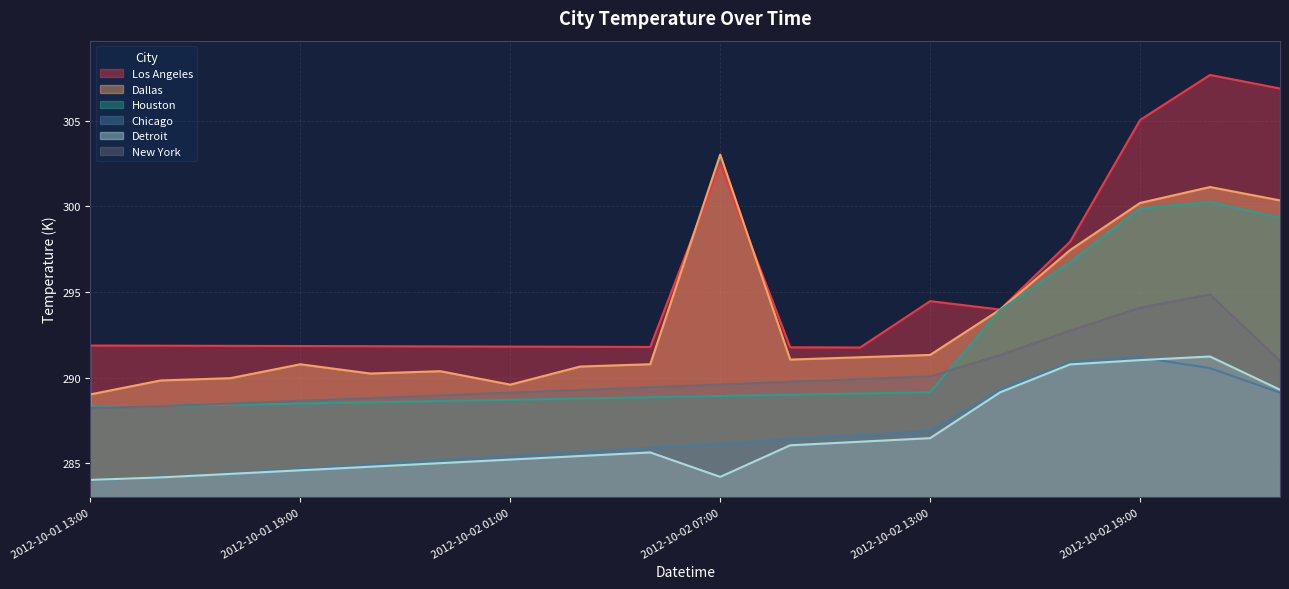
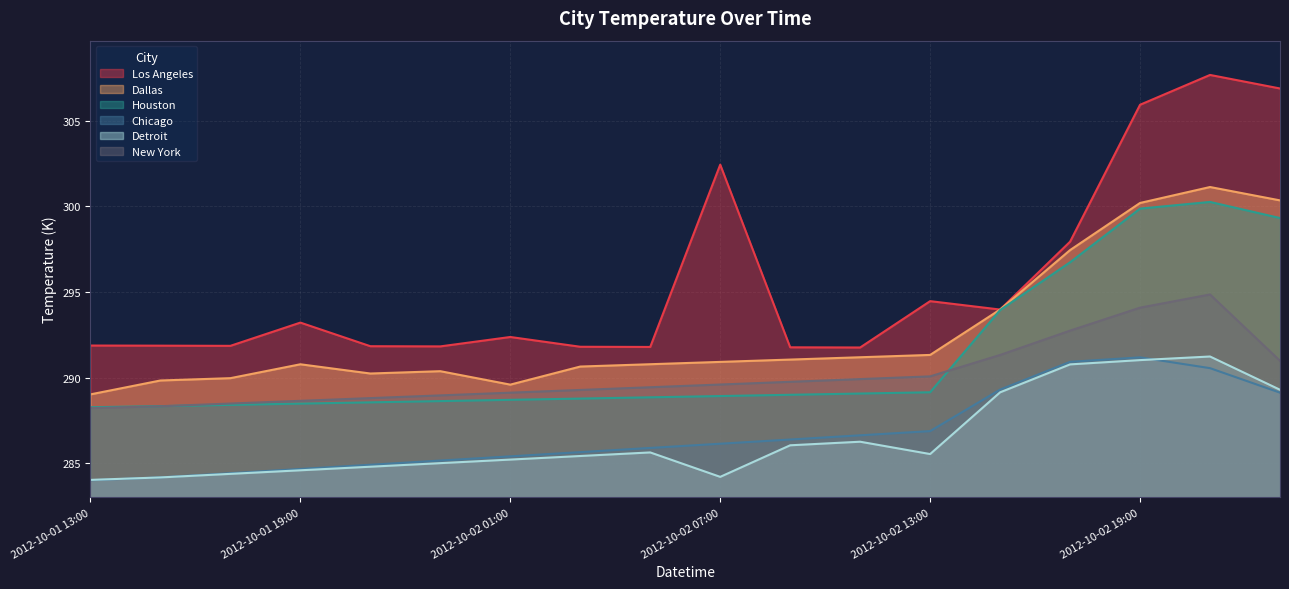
  {
    "Los Angeles": {
      "2012-10-01 13:00": 291.9,
-     "2012-10-01 19:00": 291.8,
-     "2012-10-02 01:00": 291.8,
+     "2012-10-01 19:00": 293.2,
+     "2012-10-02 01:00": 292.4,
      "2012-10-02 07:00": 302.4,
      "2012-10-02 13:00": 294.5,
-     "2012-10-02 19:00": 305.0
+     "2012-10-02 19:00": 305.9
    },
    "Dallas": {
      "2012-10-01 13:00": 289.0,
      "2012-10-01 19:00": 290.8,
      "2012-10-02 01:00": 289.6,
-     "2012-10-02 07:00": 303.0,
+     "2012-10-02 07:00": 290.9,
      "2012-10-02 13:00": 291.3,
      "2012-10-02 19:00": 300.2
    },
    "Detroit": {
      "2012-10-02 01:00": 285.2,
      "2012-10-02 07:00": 284.2,
-     "2012-10-02 13:00": 286.5,
+     "2012-10-02 13:00": 285.5,
      "2012-10-02 19:00": 291.0
    }
  }
